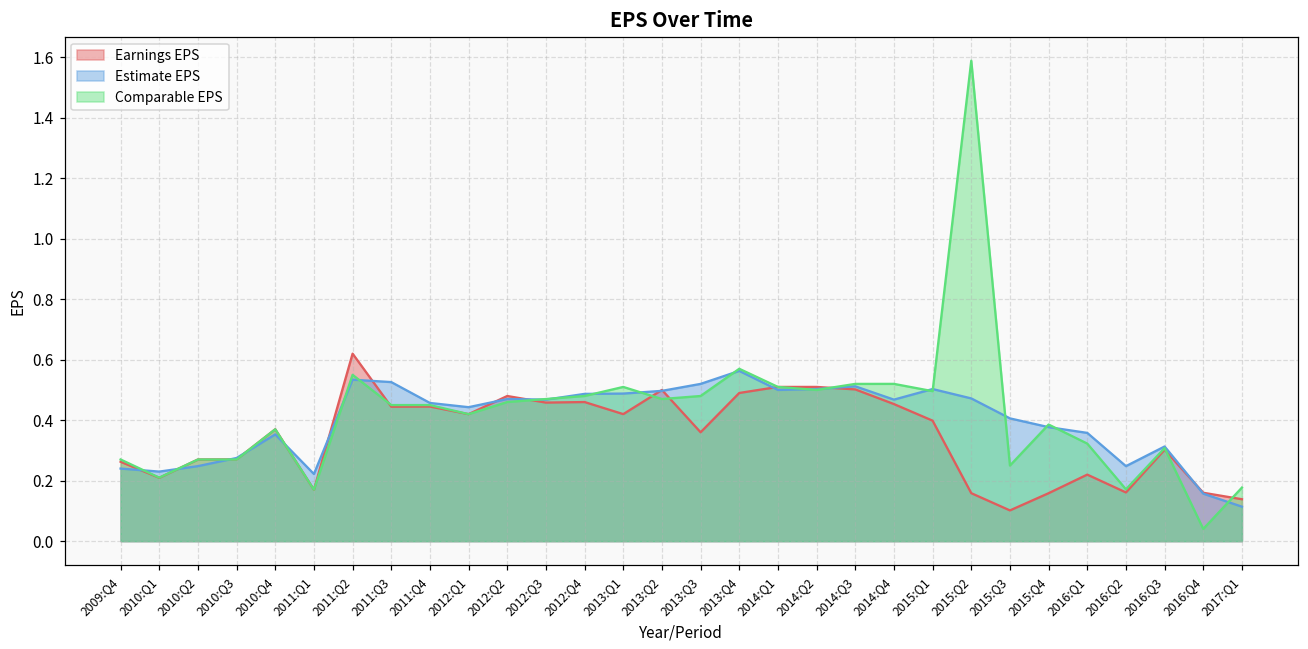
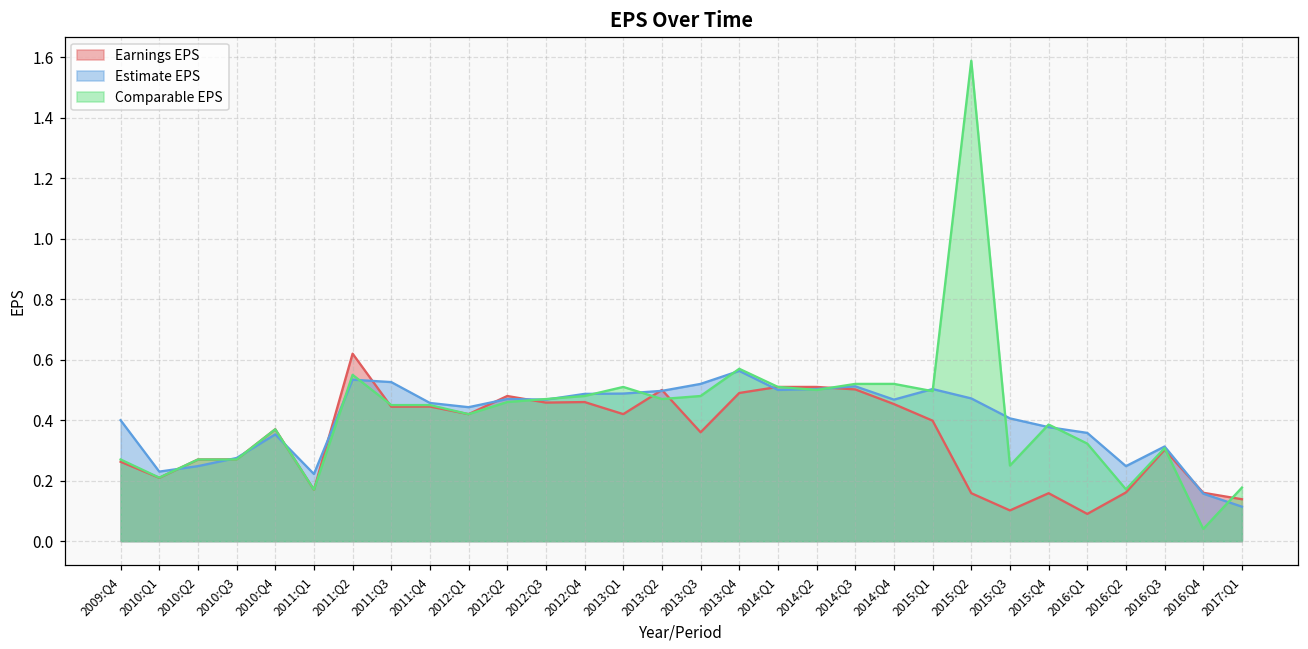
  {
    "Earnings EPS": {
      "2011:Q2": 0.62,
      "2012:Q2": 0.48,
      "2012:Q3": 0.46,
      "2012:Q4": 0.46,
      "2013:Q1": 0.42,
      "2013:Q3": 0.36,
      "2013:Q4": 0.49,
      "2014:Q3": 0.50,
      "2014:Q4": 0.45,
      "2015:Q1": 0.40,
      "2015:Q2": 0.16,
      "2015:Q3": 0.10,
      "2015:Q4": 0.16,
-     "2016:Q1": 0.22,
+     "2016:Q1": 0.09,
      "2016:Q2": 0.16,
      "2017:Q1": 0.14
    },
    "Estimate EPS": {
-     "2009:Q4": 0.24,
+     "2009:Q4": 0.40,
      "2010:Q1": 0.23,
      "2010:Q2": 0.25,
      "2010:Q4": 0.35,
      "2011:Q1": 0.22,
      "2011:Q2": 0.53,
      "2011:Q3": 0.53,
      "2012:Q1": 0.44,
      "2012:Q2": 0.47,
      "2013:Q1": 0.49,
      "2013:Q3": 0.52,
      "2014:Q1": 0.50,
      "2014:Q4": 0.47,
      "2015:Q2": 0.47,
      "2015:Q3": 0.41,
      "2016:Q1": 0.36,
      "2016:Q2": 0.25,
      "2017:Q1": 0.11
    },
    "Comparable EPS": {
      "2011:Q2": 0.55,
      "2012:Q2": 0.46,
      "2013:Q1": 0.51,
      "2013:Q2": 0.47,
      "2013:Q3": 0.48,
      "2014:Q4": 0.52,
      "2015:Q2": 1.59,
      "2015:Q3": 0.25,
      "2016:Q1": 0.32,
      "2016:Q2": 0.17,
      "2016:Q4": 0.04,
      "2017:Q1": 0.18
    }
  }
